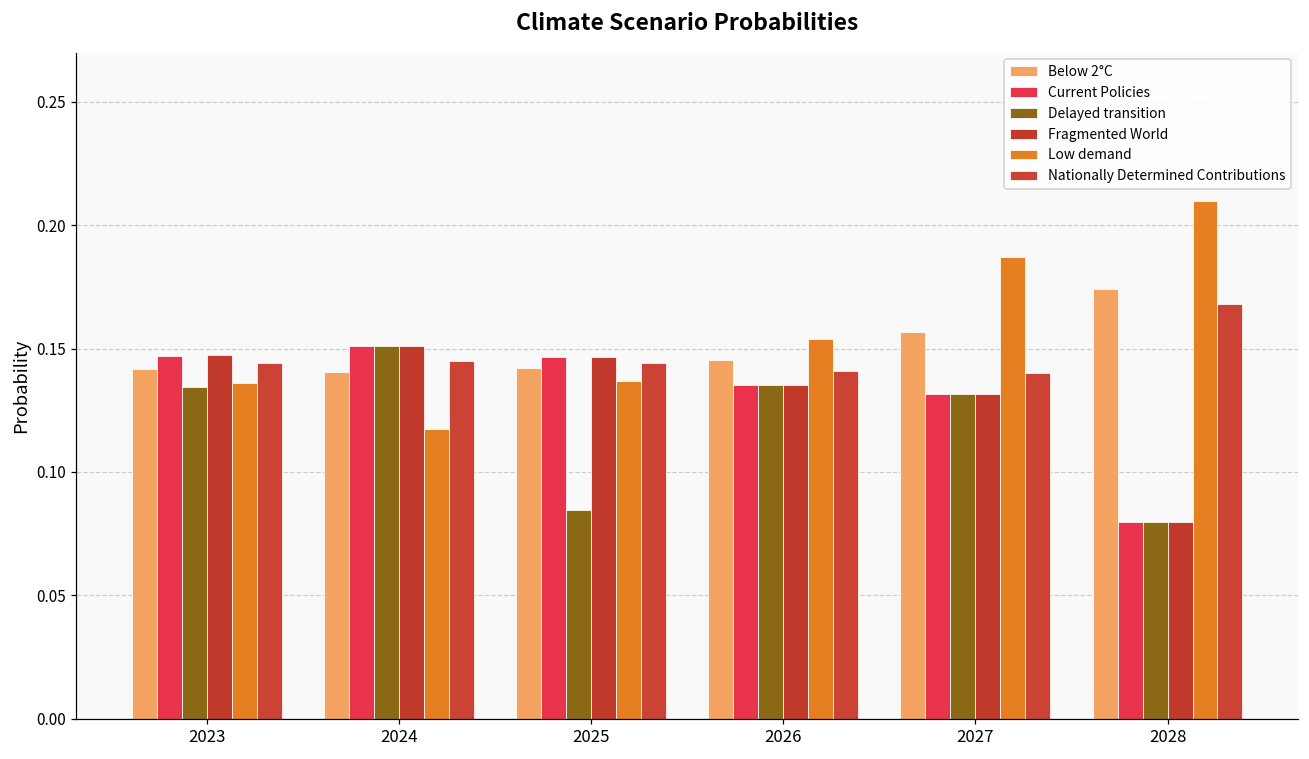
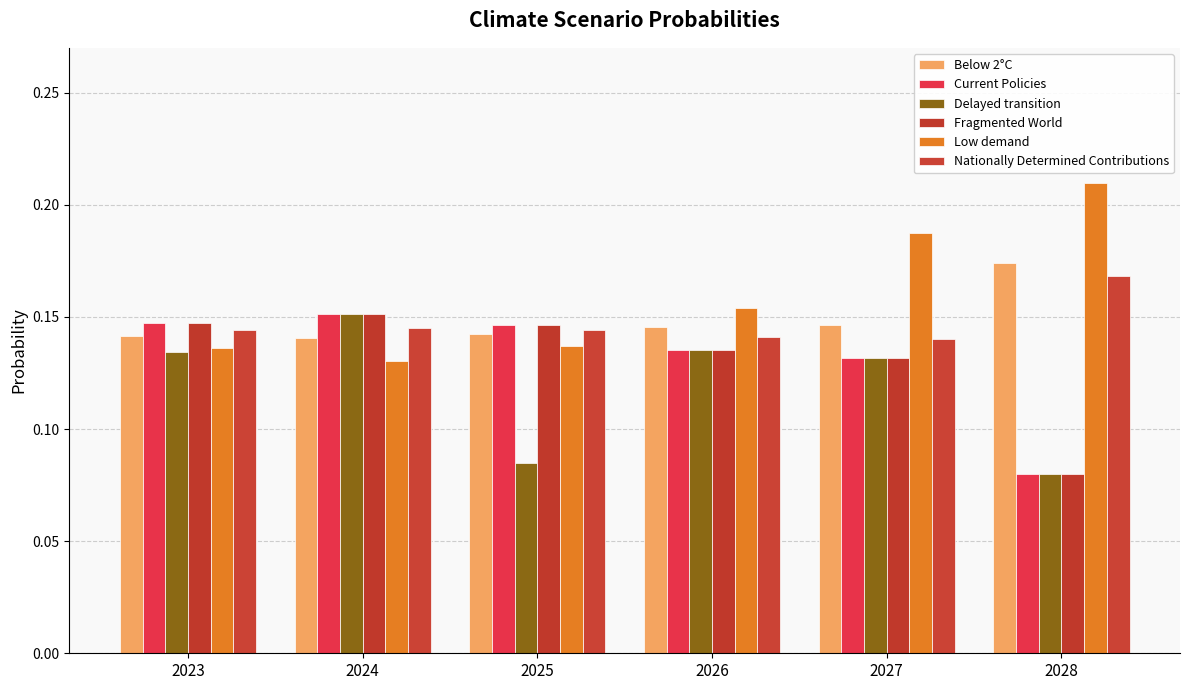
  {
    "Below 2°C": {
      "2023": 0.142,
      "2024": 0.140,
      "2025": 0.142,
      "2026": 0.145,
-     "2027": 0.157,
+     "2027": 0.146,
      "2028": 0.174
    },
    "Delayed transition": {
      "2023": 0.135,
      "2024": 0.151,
      "2025": 0.085,
      "2026": 0.135,
      "2027": 0.132,
      "2028": 0.080
    },
    "Low demand": {
      "2023": 0.136,
-     "2024": 0.118,
+     "2024": 0.130,
      "2025": 0.137,
      "2026": 0.154,
      "2027": 0.187,
      "2028": 0.210
    }
  }
